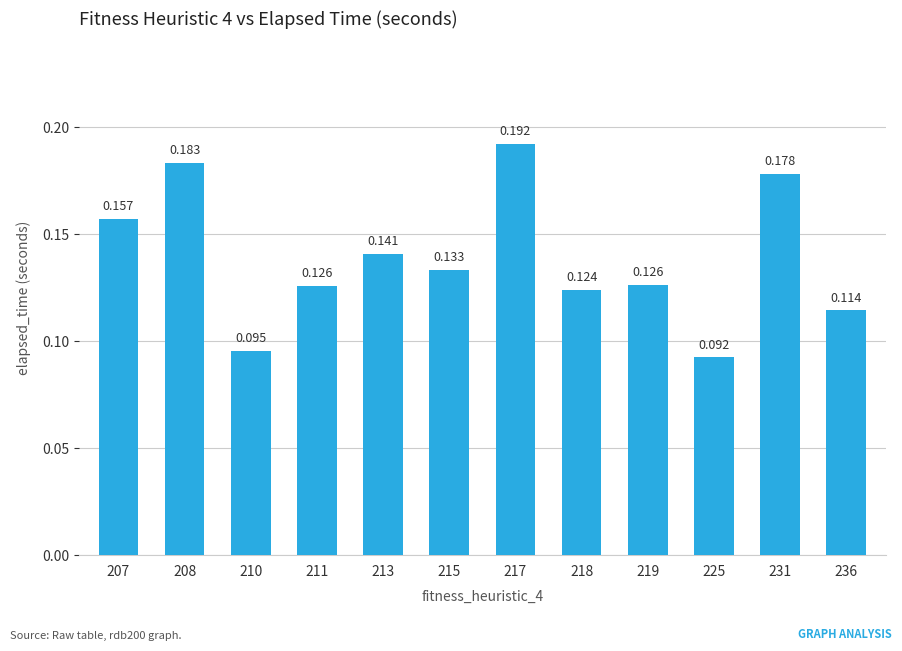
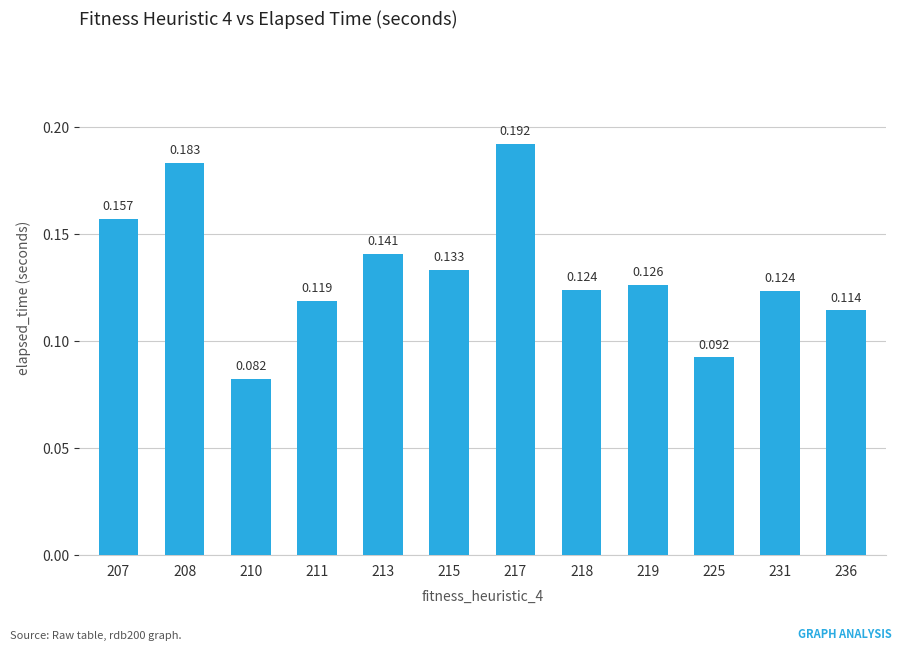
  {
    "207": 0.157,
    "208": 0.183,
-   "210": 0.095,
-   "211": 0.126,
+   "210": 0.082,
+   "211": 0.119,
    "213": 0.141,
    "215": 0.133,
    "217": 0.192,
    "218": 0.124,
    "219": 0.126,
    "225": 0.092,
-   "231": 0.178,
+   "231": 0.124,
    "236": 0.114
  }
